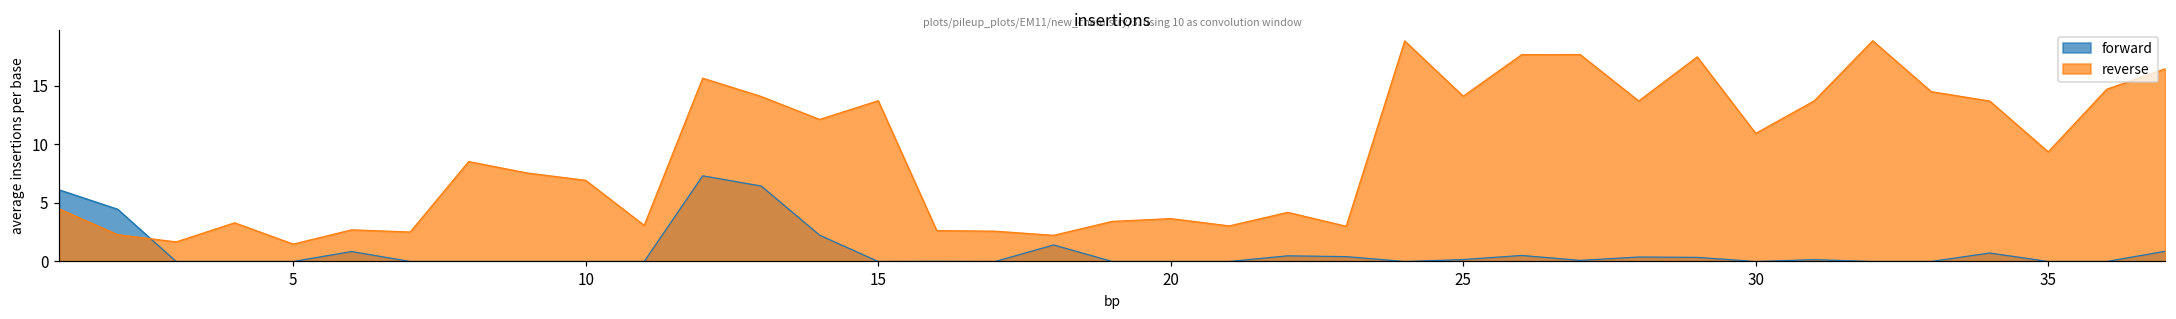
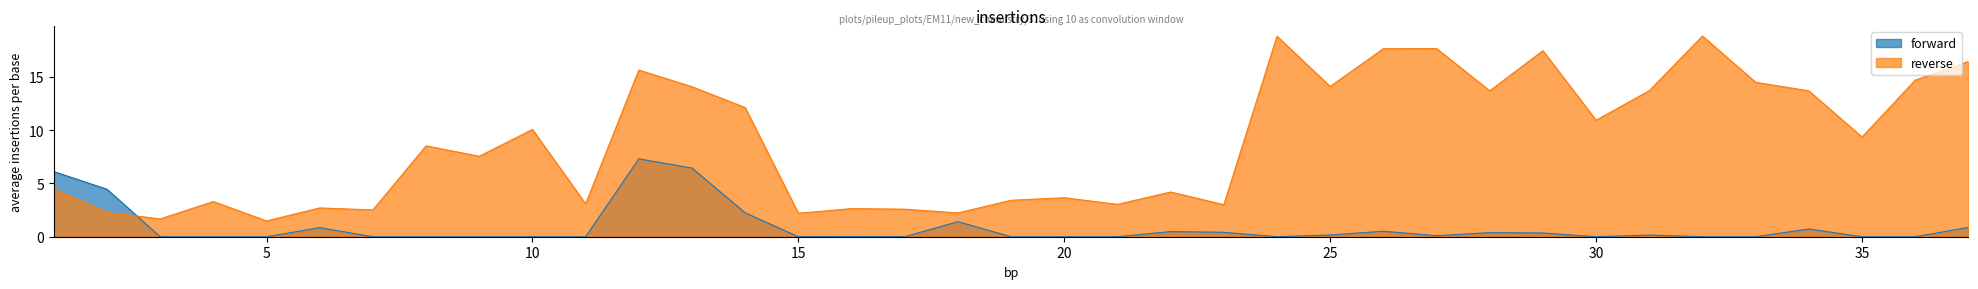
  {
    "forward": {
      "5": 0.0,
      "10": 0.0,
      "15": 0.0,
      "20": 0.0,
      "25": 0.2,
      "30": 0.0,
      "35": 0.0
    },
    "reverse": {
      "5": 1.5,
-     "10": 6.9,
-     "15": 13.7,
+     "10": 10.1,
+     "15": 2.2,
      "20": 3.7,
      "25": 14.1,
      "30": 10.9,
      "35": 9.4
    }
  }
